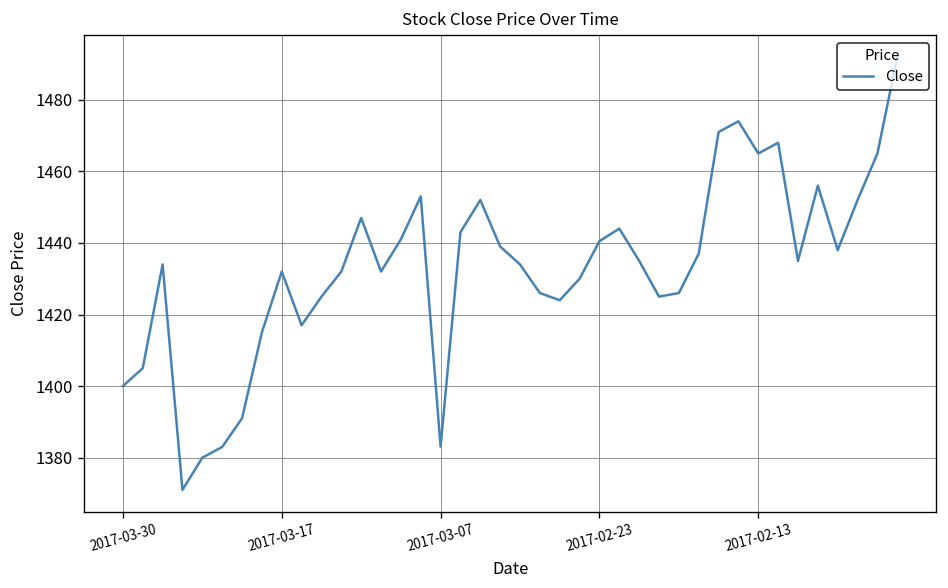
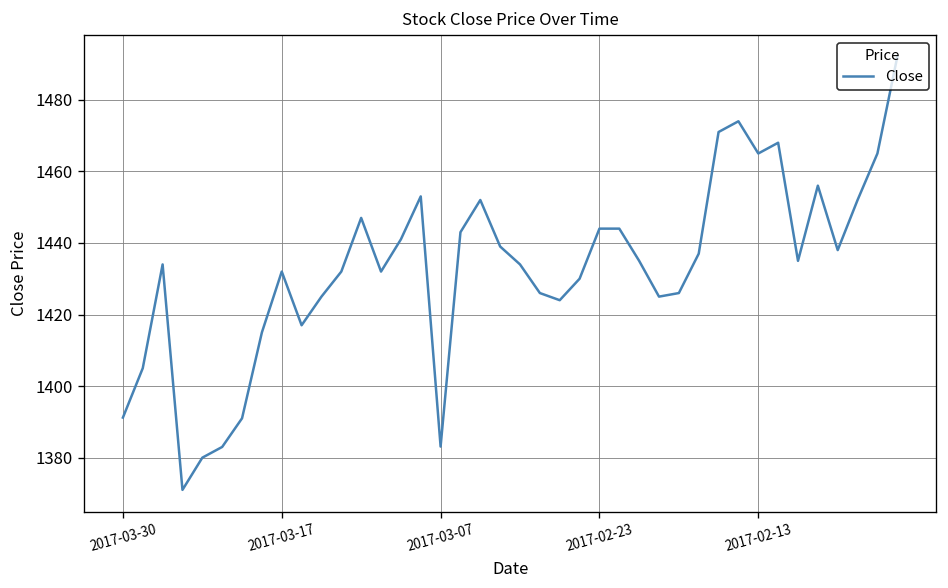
  {
-   "2017-03-30": 1400,
+   "2017-03-30": 1391,
    "2017-03-17": 1432,
    "2017-03-07": 1383,
-   "2017-02-23": 1441,
+   "2017-02-23": 1444,
    "2017-02-13": 1465
  }
